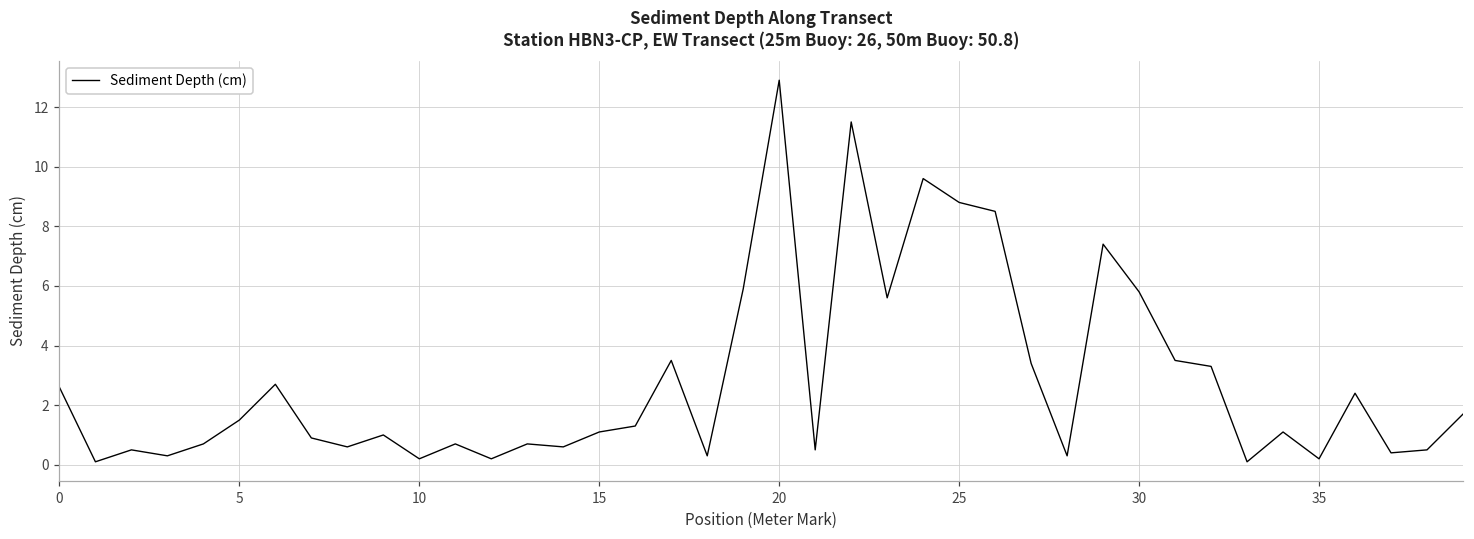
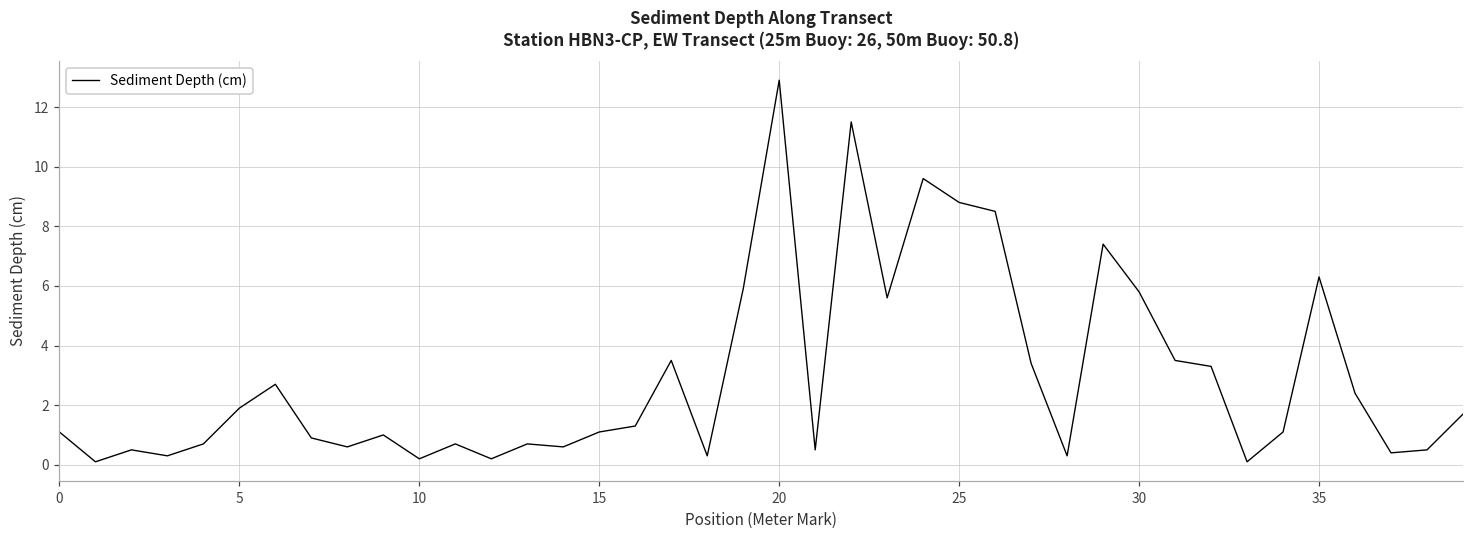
  {
-   "0": 2.6,
-   "5": 1.5,
+   "0": 1.1,
+   "5": 1.9,
    "10": 0.2,
    "15": 1.1,
    "20": 12.9,
    "25": 8.8,
    "30": 5.8,
-   "35": 0.2
+   "35": 6.3
  }
